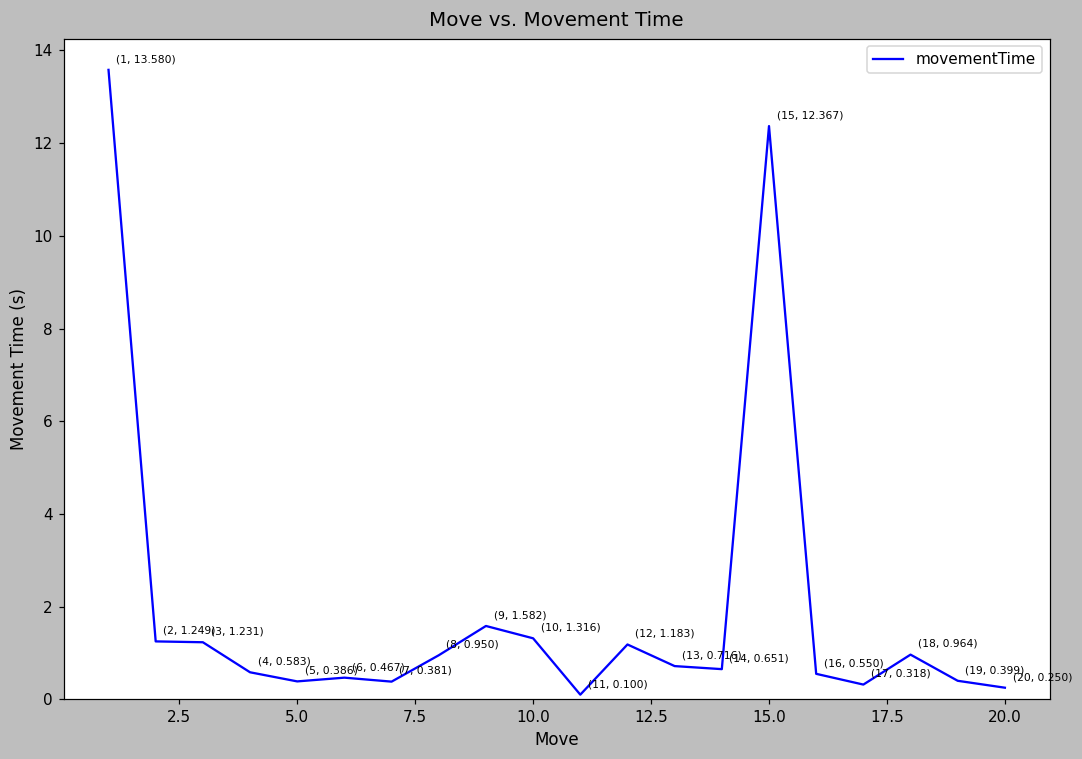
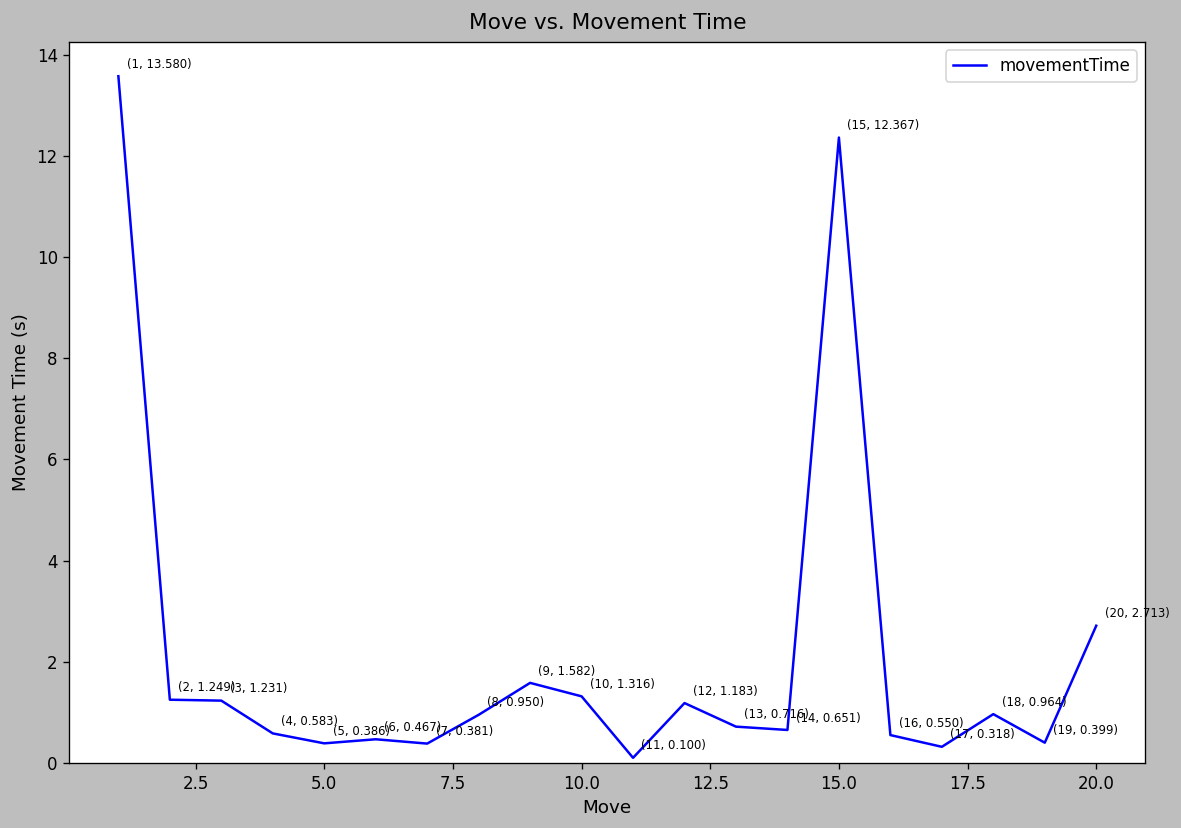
  {
    "10.0": 1.316,
    "15.0": 12.367,
-   "20.0": 0.250
+   "20.0": 2.713
  }
